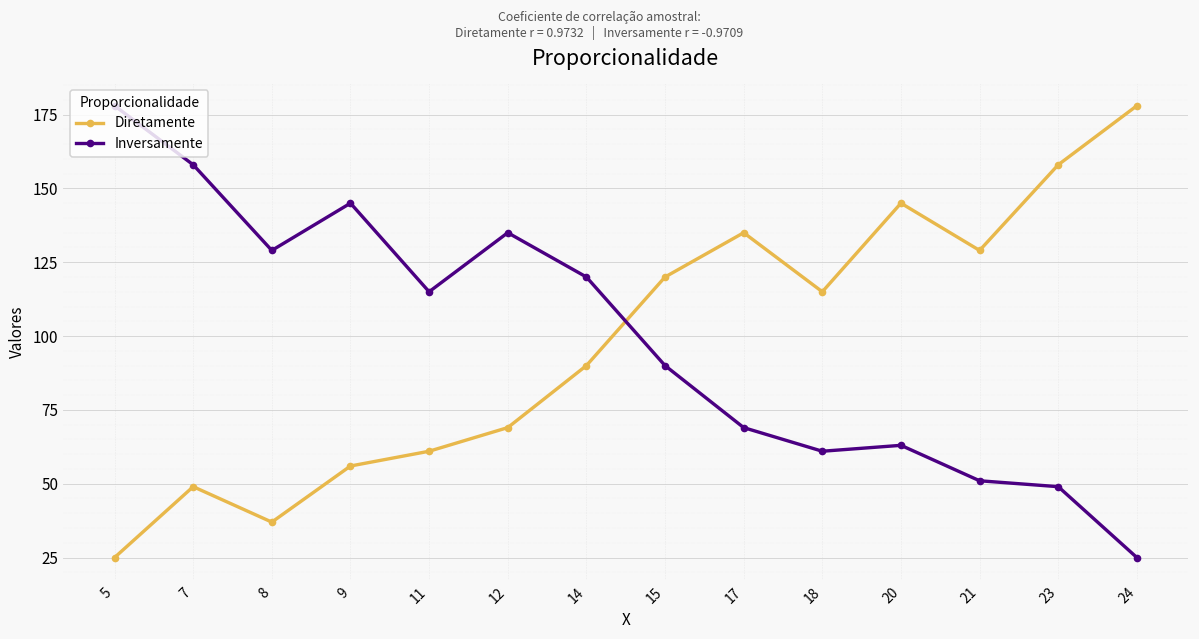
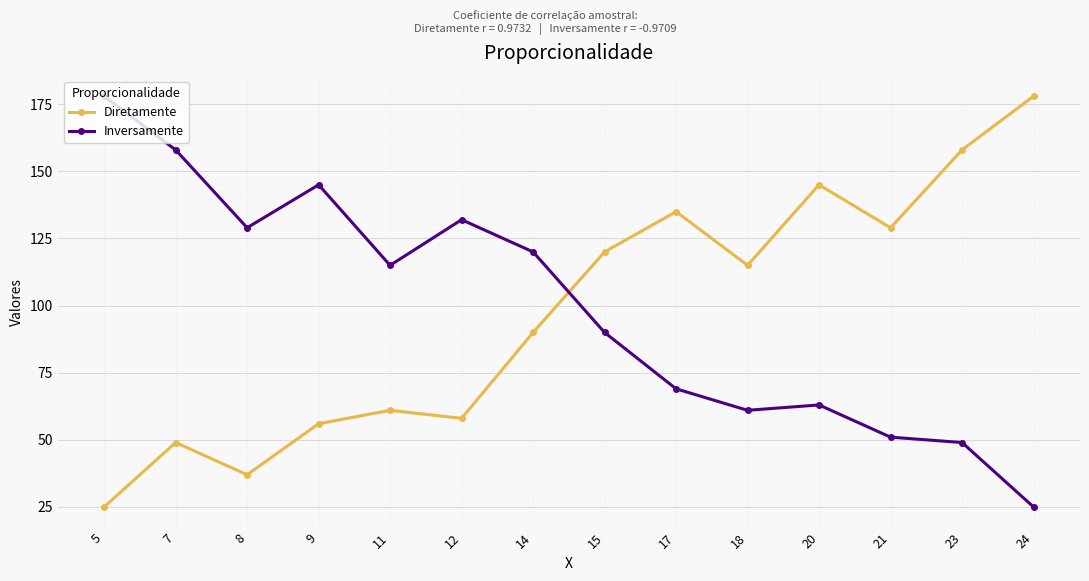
  {
    "Diretamente": {
      "5": 25,
      "7": 49,
      "8": 37,
      "9": 56,
      "11": 61,
-     "12": 69,
+     "12": 58,
      "14": 90,
      "15": 120,
      "17": 135,
      "18": 115,
      "20": 145,
      "21": 129,
      "23": 158,
      "24": 178
    },
    "Inversamente": {
      "7": 158,
      "8": 129,
      "9": 145,
      "11": 115,
-     "12": 135,
+     "12": 132,
      "14": 120,
      "15": 90,
      "17": 69,
      "18": 61,
      "20": 63,
      "21": 51,
      "23": 49,
      "24": 25
    }
  }
